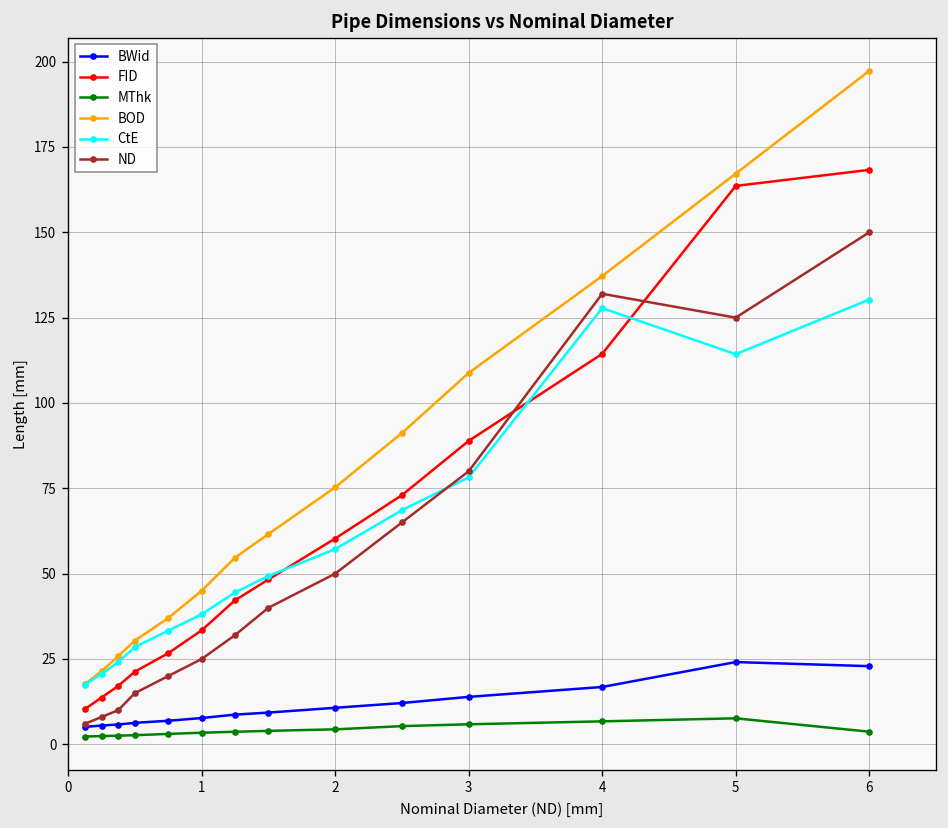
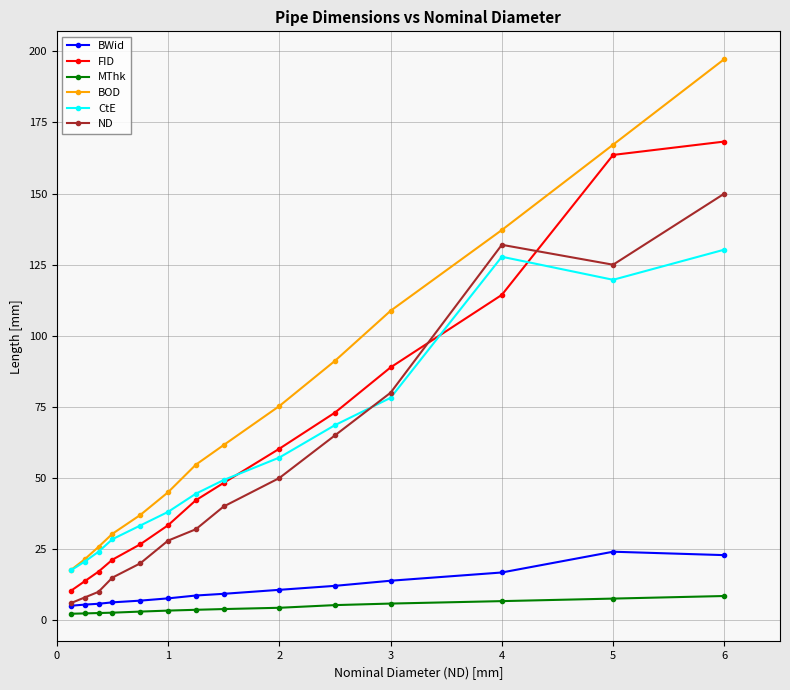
  {
    "BWid": {
      "1": 8,
      "2": 11,
      "3": 14,
      "4": 17,
      "5": 24,
      "6": 23
    },
    "FID": {
      "1": 33,
      "2": 60,
      "3": 89,
      "4": 114,
      "5": 164,
      "6": 168
    },
    "MThk": {
      "1": 3,
      "2": 4,
      "3": 6,
      "4": 7,
      "5": 8,
-     "6": 4
+     "6": 9
    },
    "BOD": {
      "1": 45,
      "2": 75,
      "3": 109,
      "4": 137,
      "5": 167,
      "6": 197
    },
    "CtE": {
      "1": 38,
      "2": 57,
      "3": 78,
      "4": 128,
-     "5": 114,
+     "5": 120,
      "6": 130
    },
    "ND": {
-     "1": 25,
+     "1": 28,
      "2": 50,
      "3": 80,
      "4": 132,
      "5": 125,
      "6": 150
    }
  }
